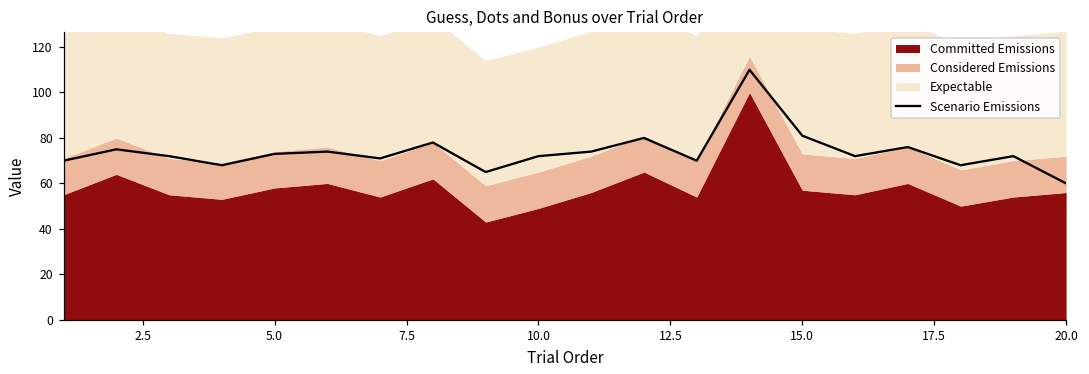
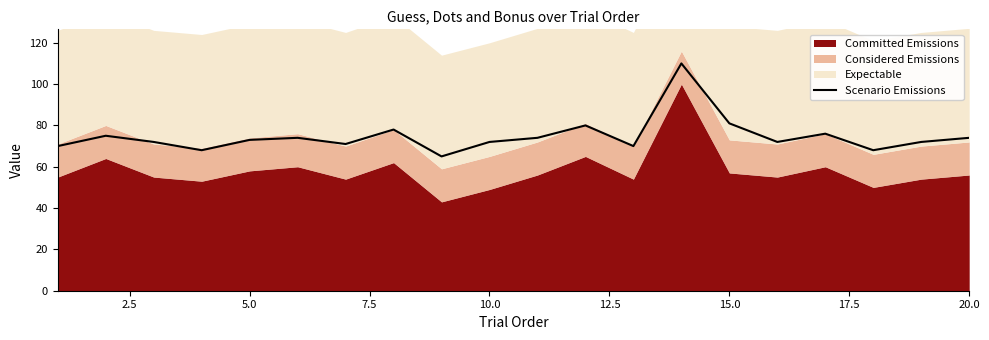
  {
    "Committed Emissions": {
      "5.0": 58,
      "10.0": 49,
      "15.0": 57,
      "20.0": 56
    },
    "Scenario Emissions": {
      "10.0": 72,
      "15.0": 81,
-     "20.0": 60
+     "20.0": 74
    },
    "Considered Emissions": {
      "10.0": 16,
      "15.0": 16,
      "20.0": 16
    },
    "Expectable": {
      "10.0": 55,
      "20.0": 55
    }
  }
